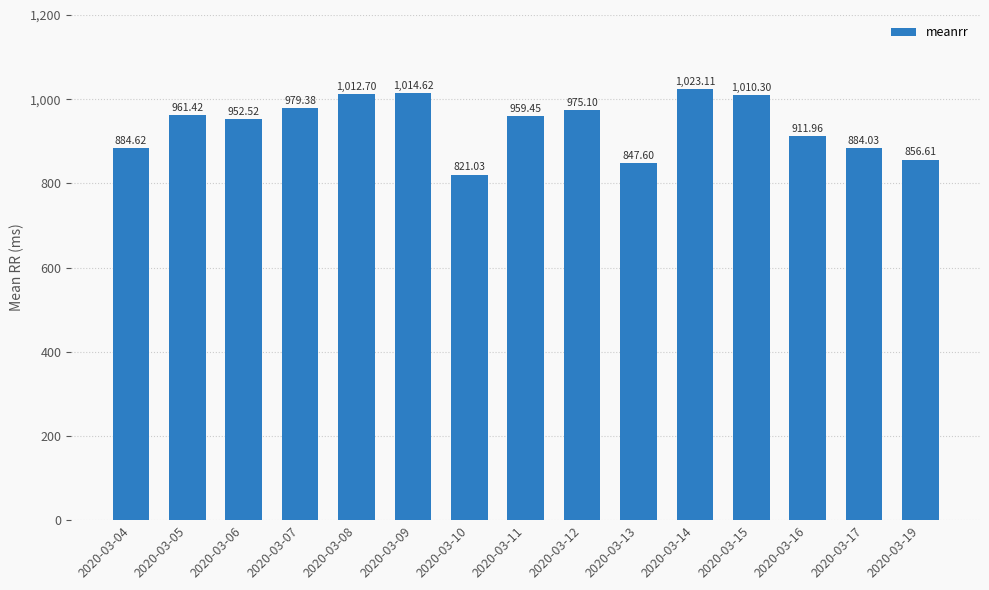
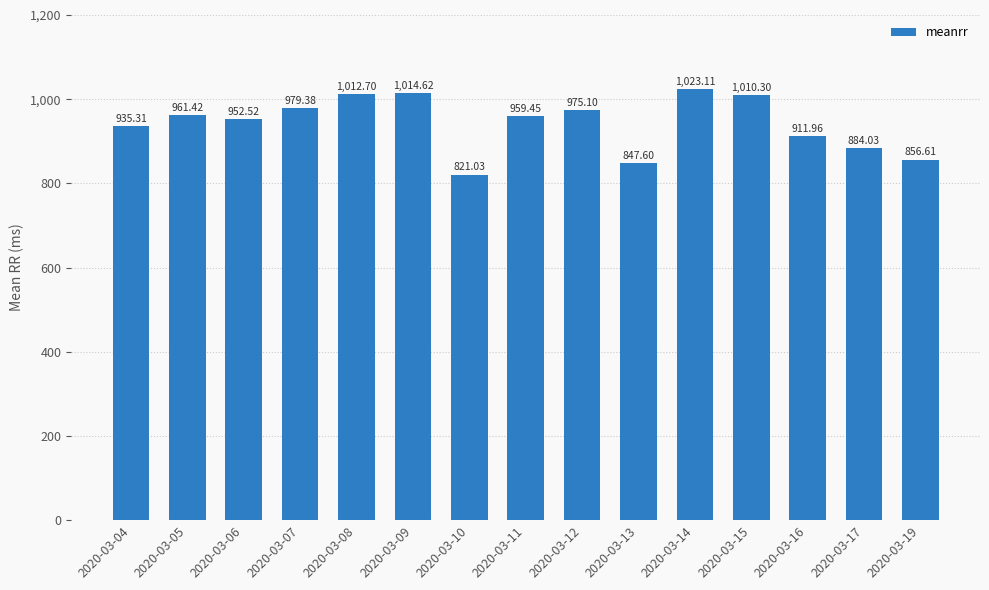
  {
-   "2020-03-04": "884.62",
+   "2020-03-04": "935.31",
    "2020-03-05": "961.42",
    "2020-03-06": "952.52",
    "2020-03-07": "979.38",
    "2020-03-08": "1,012.70",
    "2020-03-09": "1,014.62",
    "2020-03-10": "821.03",
    "2020-03-11": "959.45",
    "2020-03-12": "975.10",
    "2020-03-13": "847.60",
    "2020-03-14": "1,023.11",
    "2020-03-15": "1,010.30",
    "2020-03-16": "911.96",
    "2020-03-17": "884.03",
    "2020-03-19": "856.61"
  }
